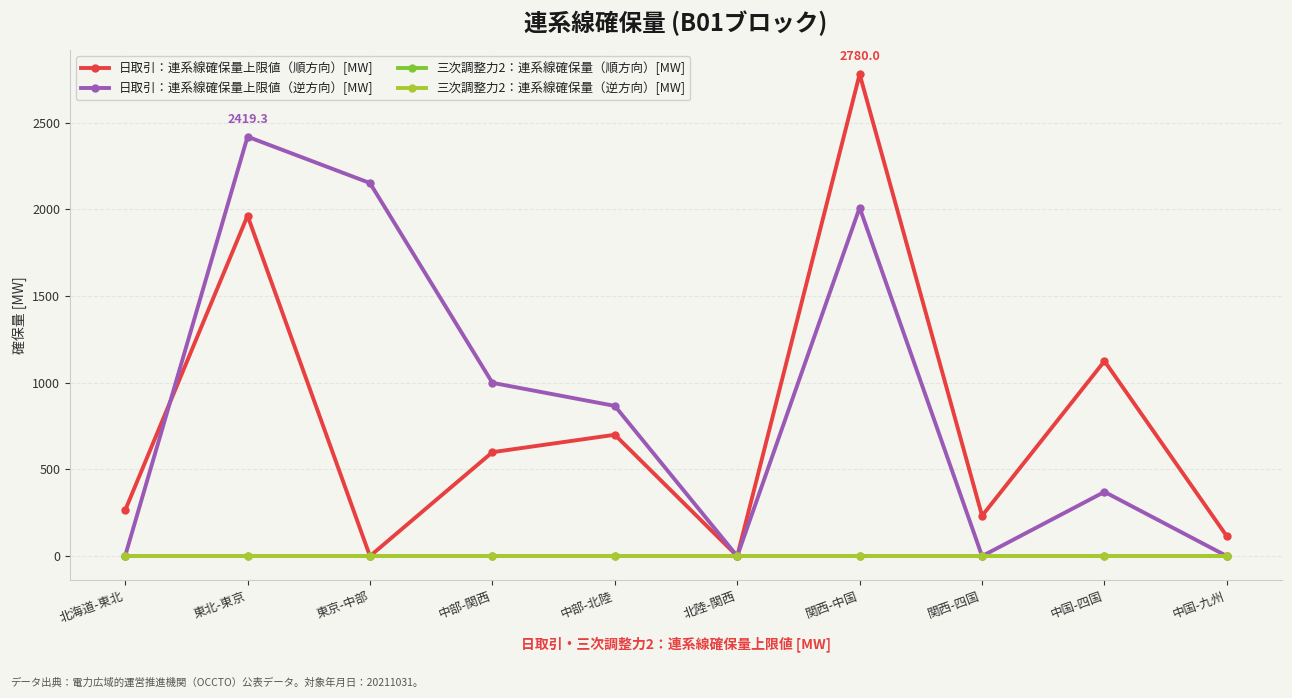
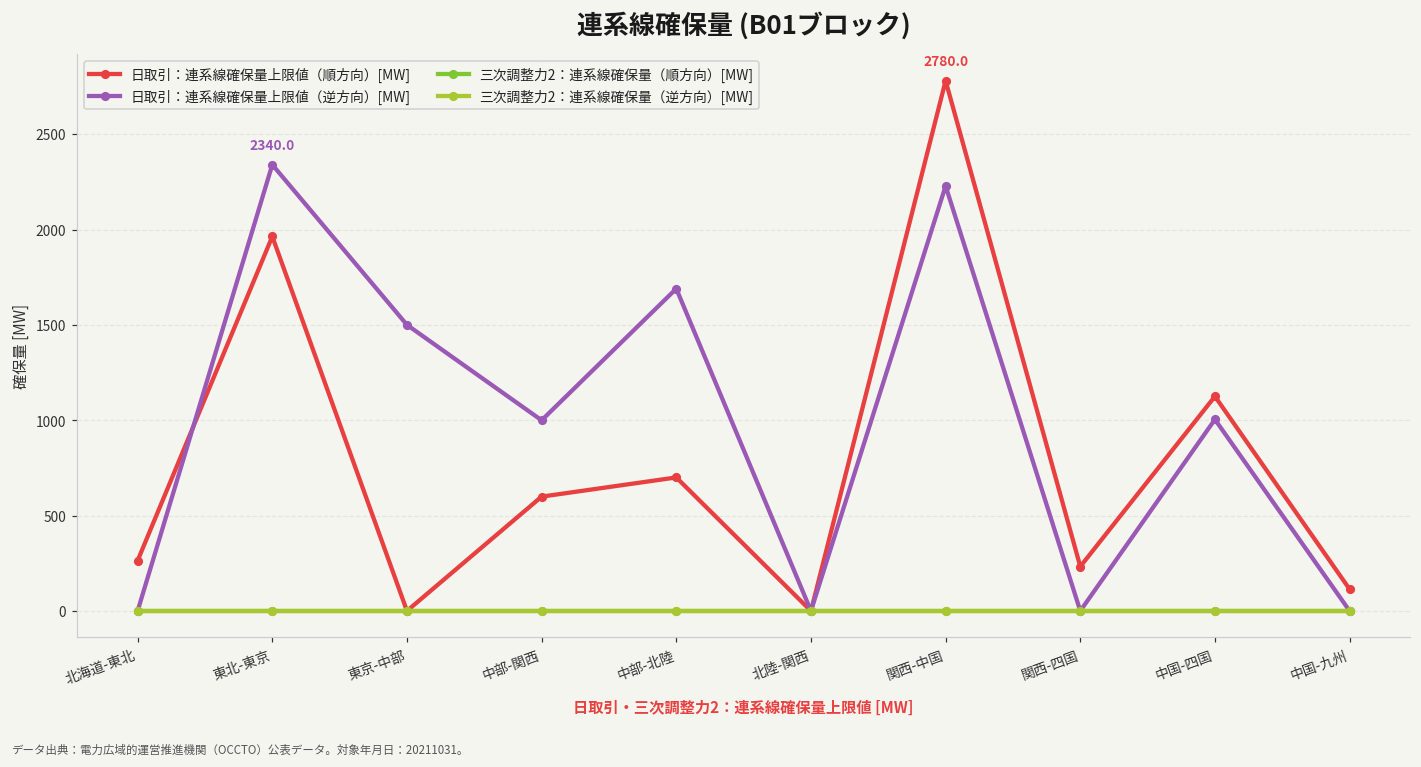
  {
    "日取引：連系線確保量上限値（順方向）[MW]": {
      "関西-中国": 2780.0
    },
    "日取引：連系線確保量上限値（逆方向）[MW]": {
-     "東北-東京": 2419.3,
-     "東京-中部": 2150,
-     "中部-北陸": 870,
-     "関西-中国": 2010,
-     "中国-四国": 370
+     "東北-東京": 2340.0,
+     "東京-中部": 1500,
+     "中部-北陸": 1690,
+     "関西-中国": 2230,
+     "中国-四国": 1000
    },
    "三次調整力2：連系線確保量（逆方向）[MW]": {
      "東北-東京": 0,
      "中部-関西": 0,
      "中部-北陸": 0,
      "関西-中国": 0,
      "中国-四国": 0
    }
  }
